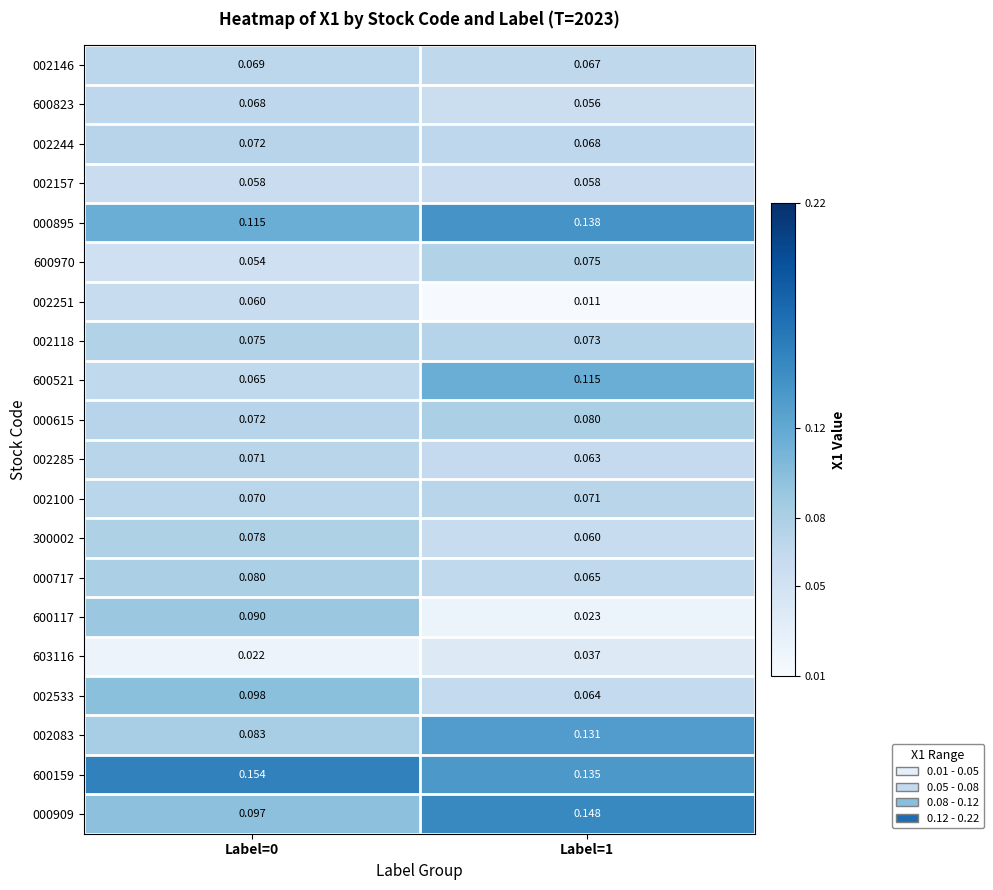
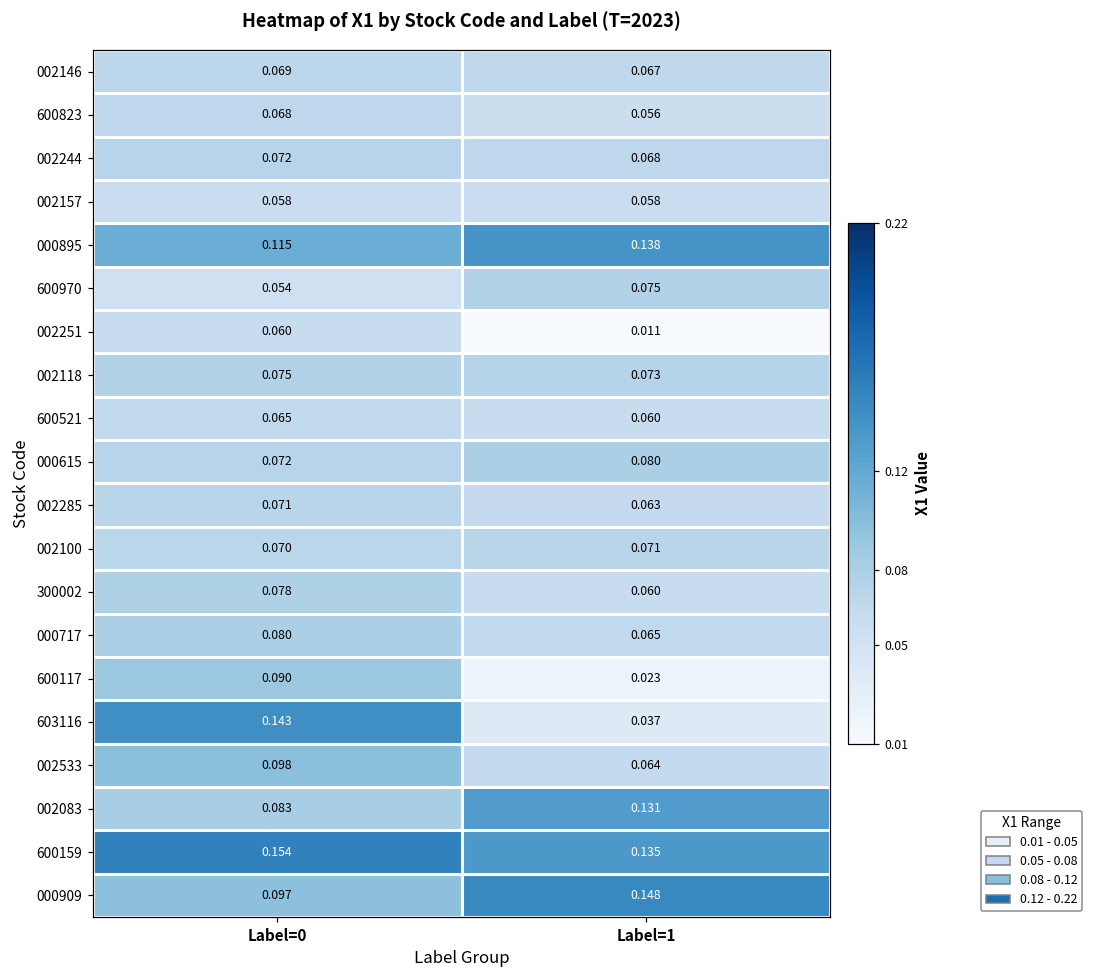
  {
    "002146": {
      "Label=0": 0.069,
      "Label=1": 0.067
    },
    "600823": {
      "Label=0": 0.068,
      "Label=1": 0.056
    },
    "002244": {
      "Label=0": 0.072,
      "Label=1": 0.068
    },
    "002157": {
      "Label=0": 0.058,
      "Label=1": 0.058
    },
    "000895": {
      "Label=0": 0.115,
      "Label=1": 0.138
    },
    "600970": {
      "Label=0": 0.054,
      "Label=1": 0.075
    },
    "002251": {
      "Label=0": 0.060,
      "Label=1": 0.011
    },
    "002118": {
      "Label=0": 0.075,
      "Label=1": 0.073
    },
    "600521": {
      "Label=0": 0.065,
-     "Label=1": 0.115
+     "Label=1": 0.060
    },
    "000615": {
      "Label=0": 0.072,
      "Label=1": 0.080
    },
    "002285": {
      "Label=0": 0.071,
      "Label=1": 0.063
    },
    "002100": {
      "Label=0": 0.070,
      "Label=1": 0.071
    },
    "300002": {
      "Label=0": 0.078,
      "Label=1": 0.060
    },
    "000717": {
      "Label=0": 0.080,
      "Label=1": 0.065
    },
    "600117": {
      "Label=0": 0.090,
      "Label=1": 0.023
    },
    "603116": {
-     "Label=0": 0.022,
+     "Label=0": 0.143,
      "Label=1": 0.037
    },
    "002533": {
      "Label=0": 0.098,
      "Label=1": 0.064
    },
    "002083": {
      "Label=0": 0.083,
      "Label=1": 0.131
    },
    "600159": {
      "Label=0": 0.154,
      "Label=1": 0.135
    },
    "000909": {
      "Label=0": 0.097,
      "Label=1": 0.148
    }
  }
